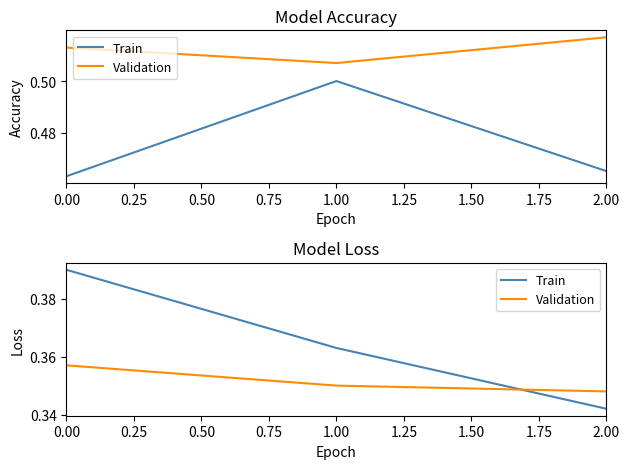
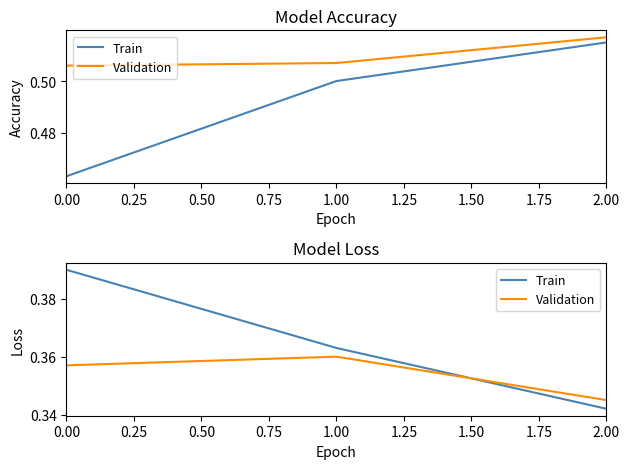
  {
    "Model Accuracy": {
      "Train": {
        "0.00": 0.463,
        "1.00": 0.500,
-       "2.00": 0.465
+       "2.00": 0.515
      },
      "Validation": {
-       "0.00": 0.513,
+       "0.00": 0.506,
        "1.00": 0.507,
        "2.00": 0.517
      }
    },
    "Model Loss": {
      "Train": {
        "0.00": 0.390,
        "1.00": 0.363,
        "2.00": 0.342
      },
      "Validation": {
        "0.00": 0.357,
-       "1.00": 0.35,
-       "2.00": 0.348
+       "1.00": 0.36,
+       "2.00": 0.345
      }
    }
  }
